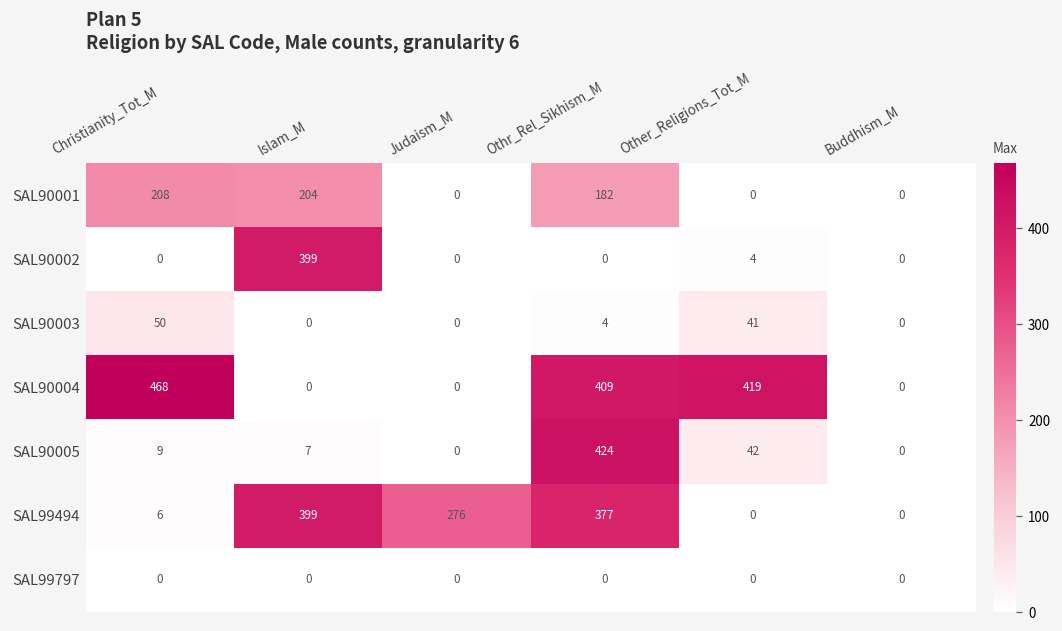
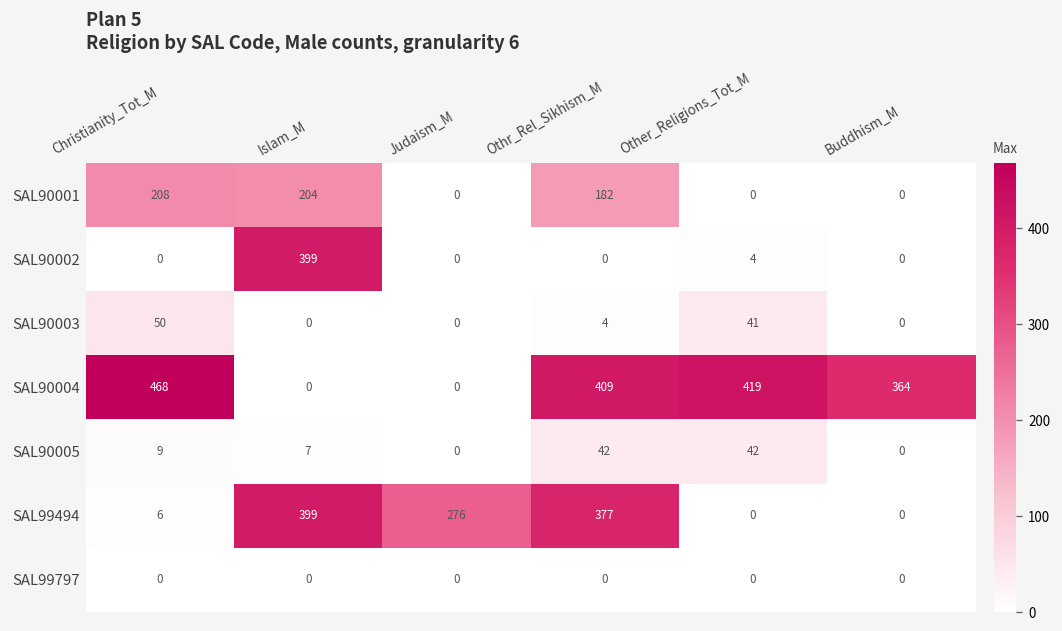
  {
    "SAL90001": {
      "Christianity_Tot_M": 208,
      "Islam_M": 204,
      "Judaism_M": 0,
      "Othr_Rel_Sikhism_M": 182,
      "Other_Religions_Tot_M": 0,
      "Buddhism_M": 0
    },
    "SAL90002": {
      "Christianity_Tot_M": 0,
      "Islam_M": 399,
      "Judaism_M": 0,
      "Othr_Rel_Sikhism_M": 0,
      "Other_Religions_Tot_M": 4,
      "Buddhism_M": 0
    },
    "SAL90003": {
      "Christianity_Tot_M": 50,
      "Islam_M": 0,
      "Judaism_M": 0,
      "Othr_Rel_Sikhism_M": 4,
      "Other_Religions_Tot_M": 41,
      "Buddhism_M": 0
    },
    "SAL90004": {
      "Christianity_Tot_M": 468,
      "Islam_M": 0,
      "Judaism_M": 0,
      "Othr_Rel_Sikhism_M": 409,
      "Other_Religions_Tot_M": 419,
-     "Buddhism_M": 0
+     "Buddhism_M": 364
    },
    "SAL90005": {
      "Christianity_Tot_M": 9,
      "Islam_M": 7,
      "Judaism_M": 0,
-     "Othr_Rel_Sikhism_M": 424,
+     "Othr_Rel_Sikhism_M": 42,
      "Other_Religions_Tot_M": 42,
      "Buddhism_M": 0
    },
    "SAL99494": {
      "Christianity_Tot_M": 6,
      "Islam_M": 399,
      "Judaism_M": 276,
      "Othr_Rel_Sikhism_M": 377,
      "Other_Religions_Tot_M": 0,
      "Buddhism_M": 0
    },
    "SAL99797": {
      "Christianity_Tot_M": 0,
      "Islam_M": 0,
      "Judaism_M": 0,
      "Othr_Rel_Sikhism_M": 0,
      "Other_Religions_Tot_M": 0,
      "Buddhism_M": 0
    }
  }
